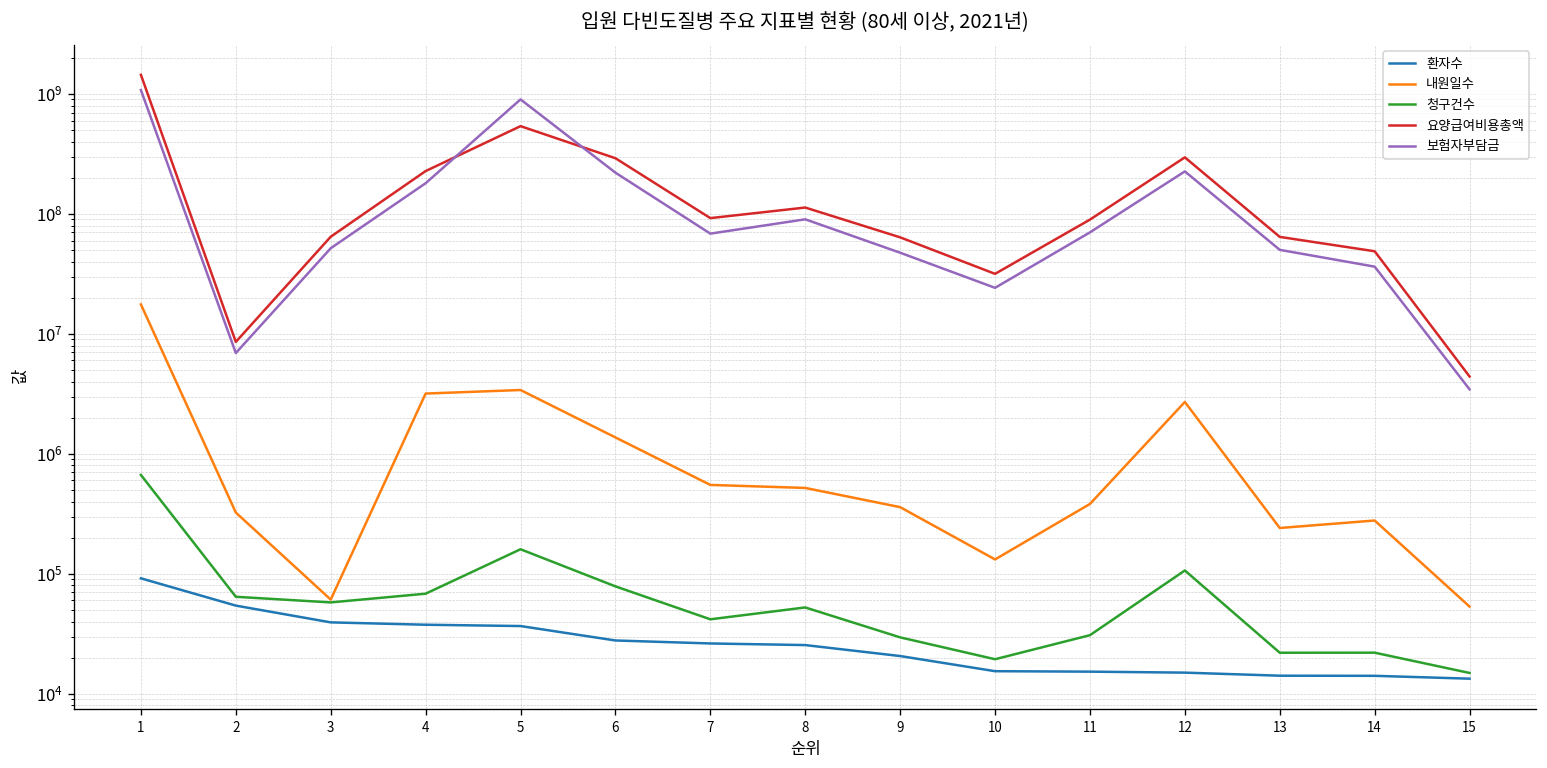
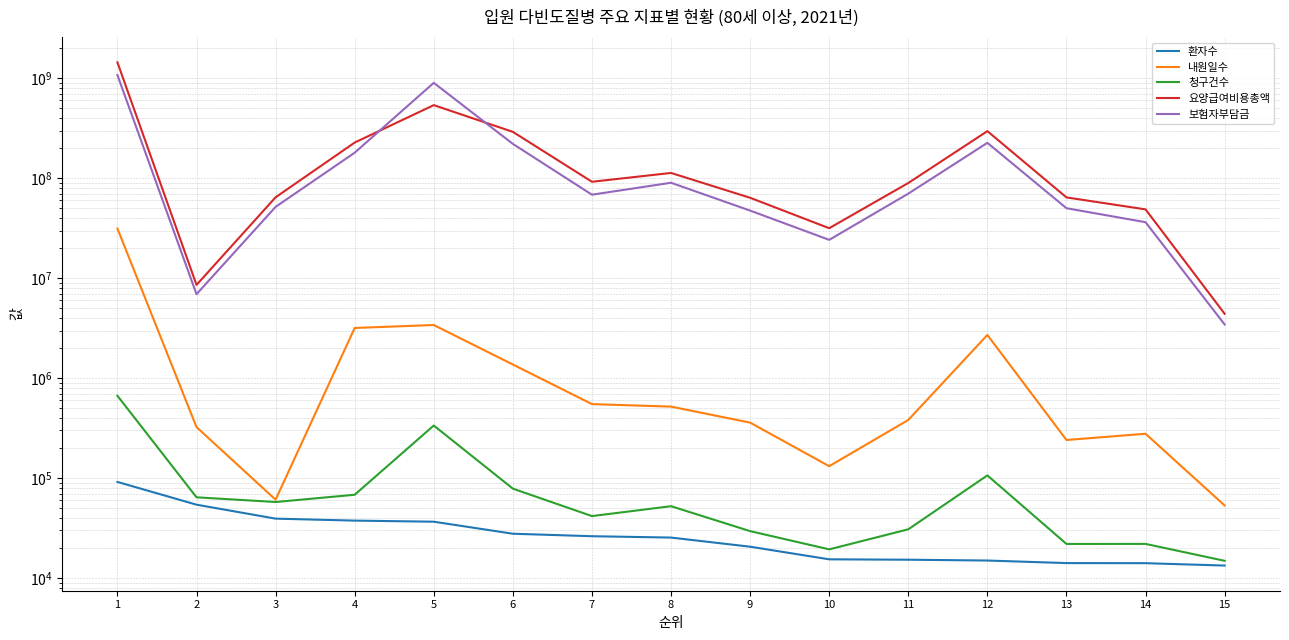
  {
    "환자수": {
      "1": 90000,
      "2": 50000,
      "3": 39000,
      "4": 38000,
      "5": 37000,
      "6": 28000,
      "7": 26000,
      "8": 25000,
      "9": 21000,
      "10": 15000,
      "11": 15000,
      "12": 15000,
      "13": 14000,
      "14": 14000,
      "15": 13000
    },
    "내원일수": {
-     "1": 18000000,
+     "1": 31000000,
      "2": 320000,
      "4": 3200000,
      "5": 3400000,
      "6": 1400000,
      "7": 600000,
      "8": 500000,
      "9": 360000,
      "10": 130000,
      "11": 380000,
      "12": 2700000,
      "13": 240000,
      "14": 280000,
      "15": 50000
    },
    "청구건수": {
      "1": 700000,
      "2": 60000,
      "4": 70000,
-     "5": 160000,
+     "5": 340000,
      "6": 80000,
      "7": 42000,
      "8": 50000,
      "9": 30000,
      "10": 19000,
      "11": 31000,
      "12": 110000,
      "13": 22000,
      "14": 22000,
      "15": 15000
    },
    "요양급여비용총액": {
      "1": 1400000000,
      "2": 9000000,
      "3": 60000000,
      "4": 230000000,
      "5": 500000000,
      "6": 290000000,
      "7": 90000000,
      "8": 110000000,
      "9": 60000000,
      "10": 32000000,
      "11": 90000000,
      "12": 300000000,
      "13": 60000000,
      "14": 50000000,
      "15": 4000000
    },
    "보험자부담금": {
      "1": 1100000000,
      "2": 7000000,
      "3": 50000000,
      "4": 180000000,
      "5": 900000000,
      "6": 220000000,
      "7": 70000000,
      "8": 90000000,
      "9": 50000000,
      "10": 24000000,
      "11": 70000000,
      "12": 230000000,
      "13": 50000000,
      "14": 36000000,
      "15": 3400000
    }
  }
